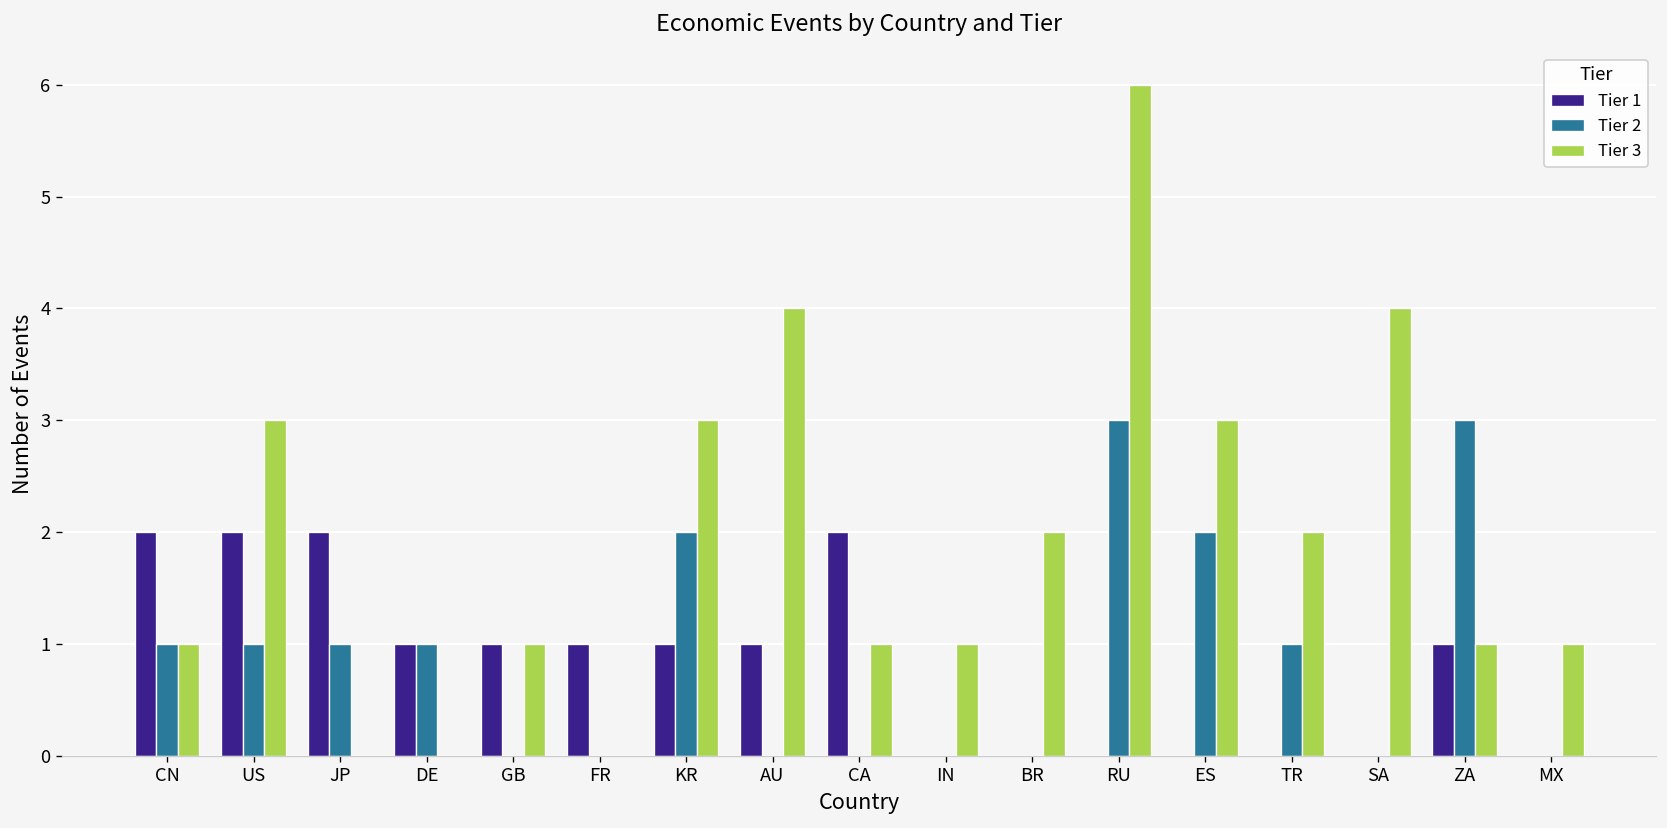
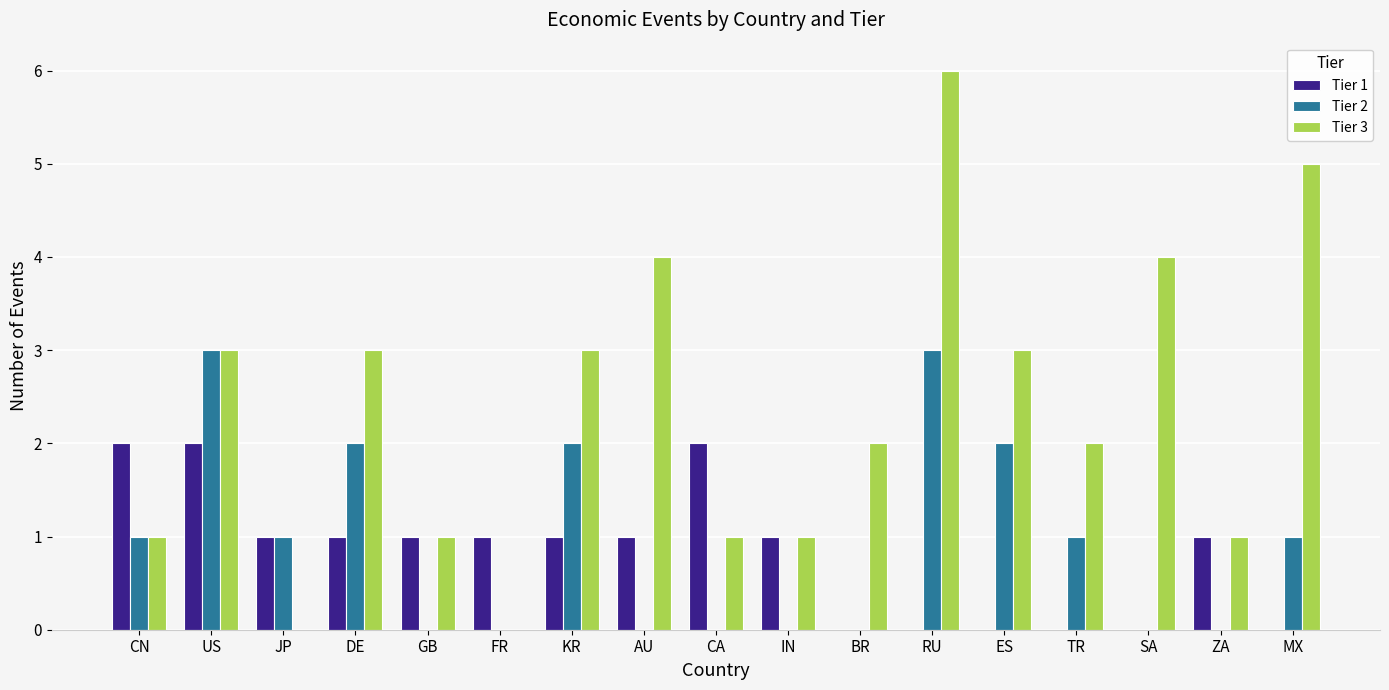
  {
    "Tier 1": {
      "CN": 2,
      "US": 2,
-     "JP": 2,
+     "JP": 1,
      "DE": 1,
      "GB": 1,
      "FR": 1,
      "KR": 1,
      "AU": 1,
      "CA": 2,
-     "IN": 0,
+     "IN": 1,
      "BR": 0,
      "RU": 0,
      "ES": 0,
      "TR": 0,
      "SA": 0,
      "ZA": 1,
      "MX": 0
    },
    "Tier 2": {
      "CN": 1,
-     "US": 1,
+     "US": 3,
      "JP": 1,
-     "DE": 1,
+     "DE": 2,
      "GB": 0,
      "FR": 0,
      "KR": 2,
      "AU": 0,
      "CA": 0,
      "IN": 0,
      "BR": 0,
      "RU": 3,
      "ES": 2,
      "TR": 1,
      "SA": 0,
-     "ZA": 3,
-     "MX": 0
+     "ZA": 0,
+     "MX": 1
    },
    "Tier 3": {
      "CN": 1,
      "US": 3,
      "JP": 0,
-     "DE": 0,
+     "DE": 3,
      "GB": 1,
      "FR": 0,
      "KR": 3,
      "AU": 4,
      "CA": 1,
      "IN": 1,
      "BR": 2,
      "RU": 6,
      "ES": 3,
      "TR": 2,
      "SA": 4,
      "ZA": 1,
-     "MX": 1
+     "MX": 5
    }
  }
